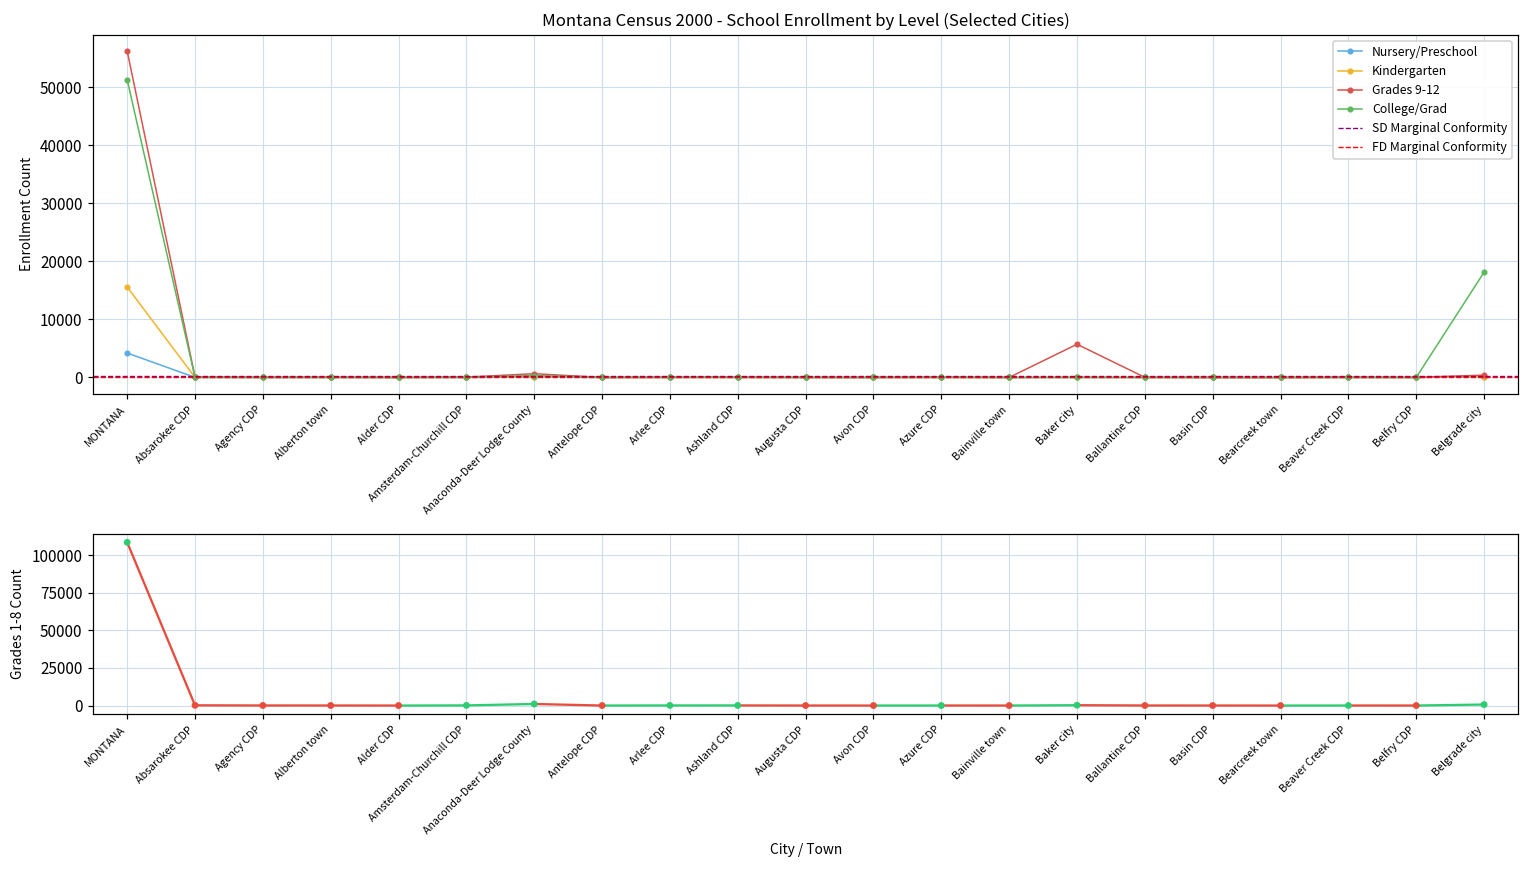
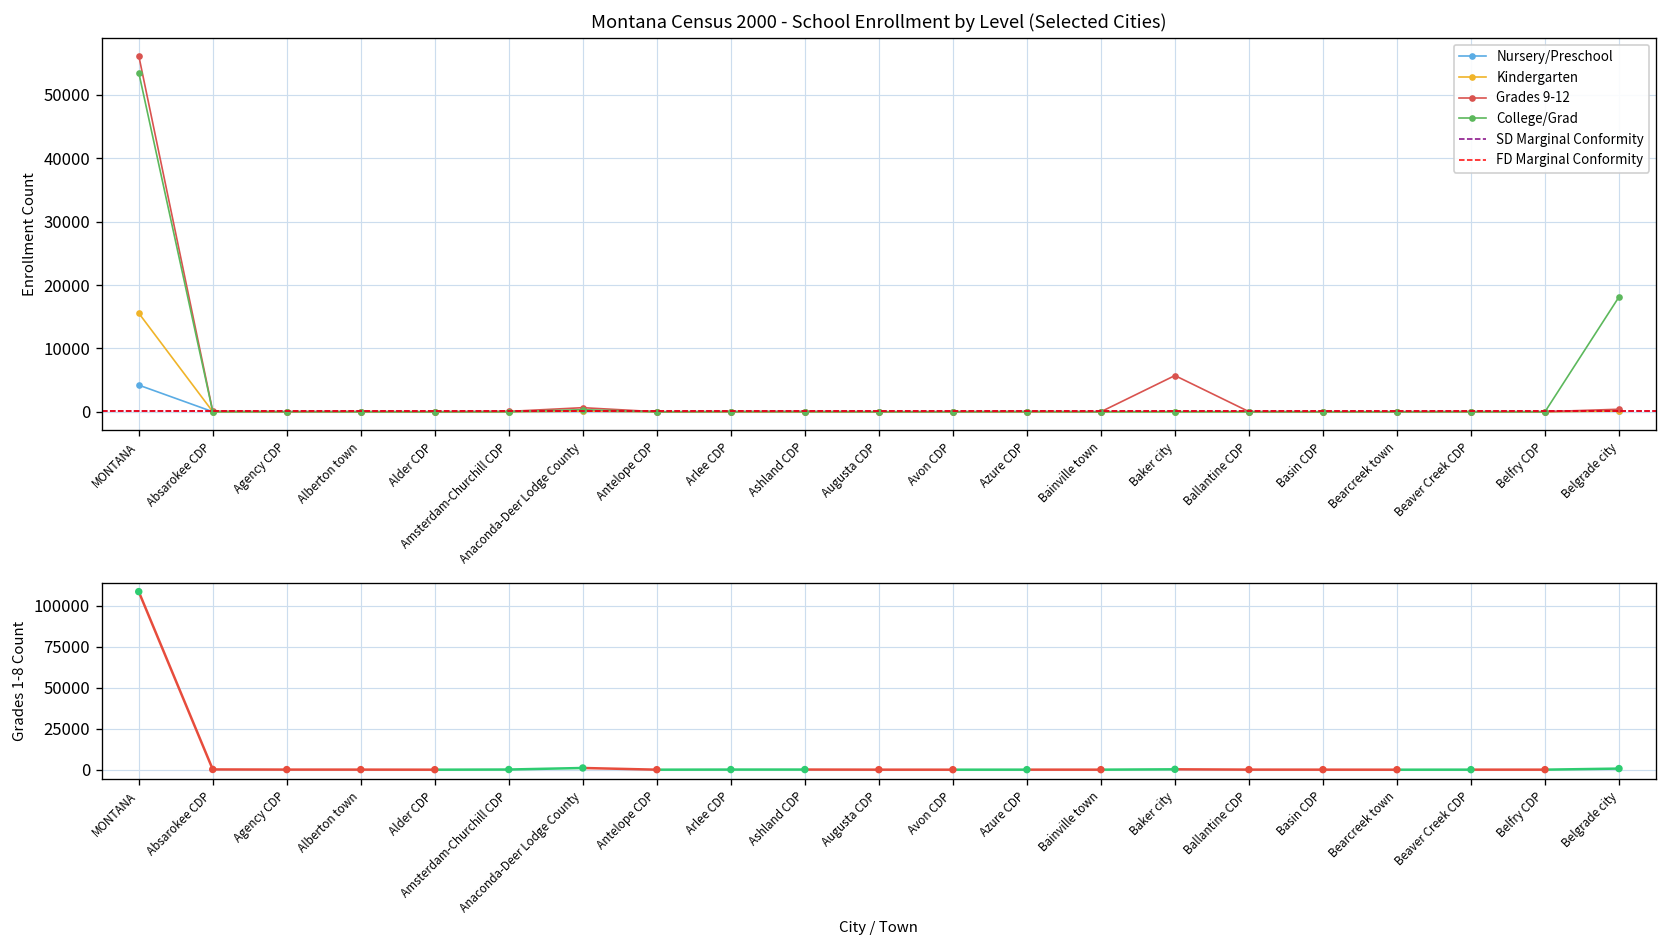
  {
    "Montana Census 2000 - School Enrollment by Level (Selected Cities)": {
      "Nursery/Preschool": {
        "MONTANA": 4000
      },
      "Kindergarten": {
        "MONTANA": 16000
      },
      "Grades 9-12": {
        "MONTANA": 56000,
        "Baker city": 6000
      },
      "College/Grad": {
-       "MONTANA": 51000,
+       "MONTANA": 54000,
        "Belgrade city": 18000
      }
    }
  }
